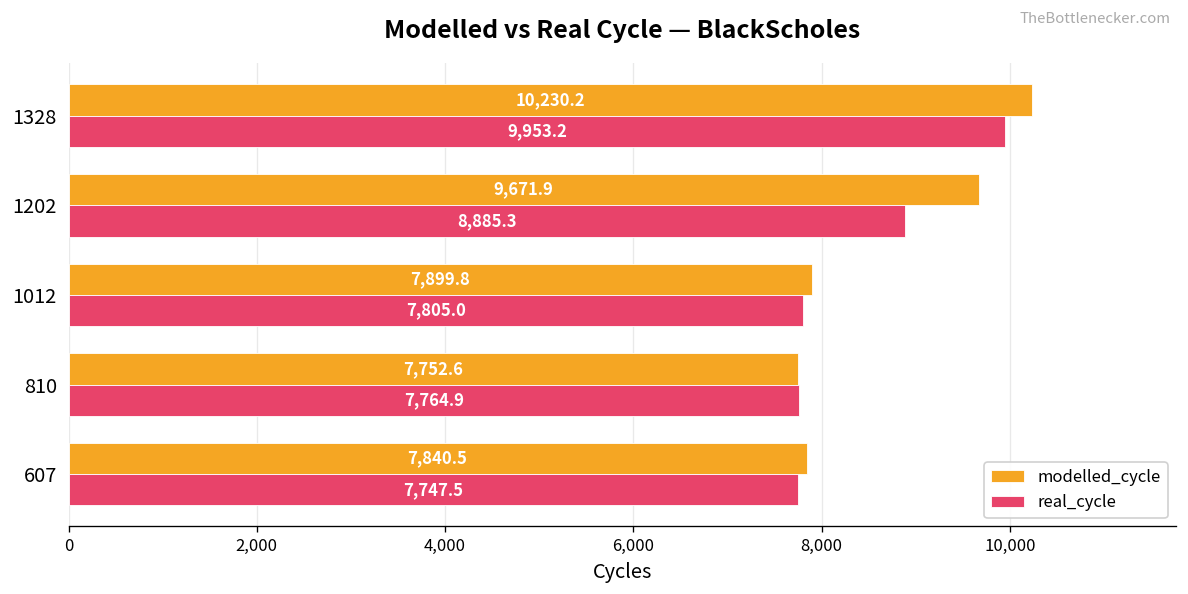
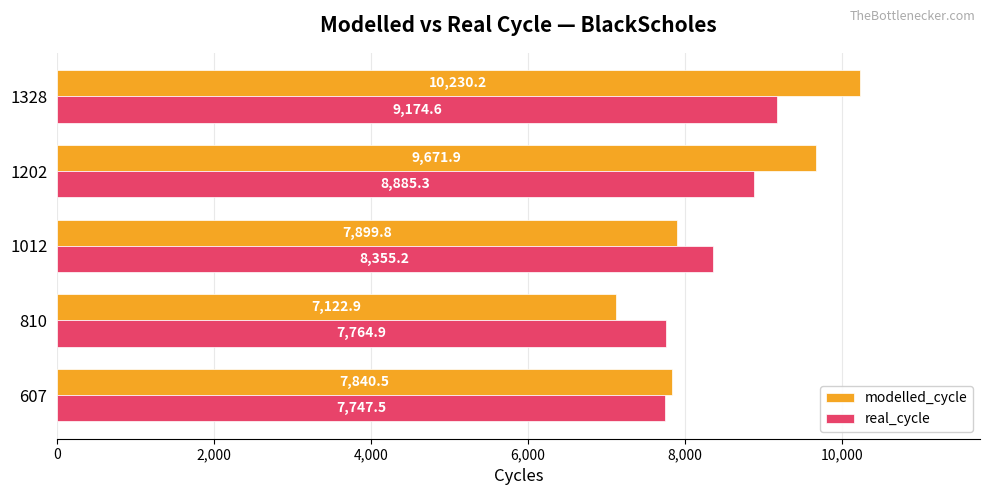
  {
    "modelled_cycle": {
      "1328": "10,230.2",
      "1202": "9,671.9",
      "1012": "7,899.8",
-     "810": "7,752.6",
+     "810": "7,122.9",
      "607": "7,840.5"
    },
    "real_cycle": {
-     "1328": "9,953.2",
+     "1328": "9,174.6",
      "1202": "8,885.3",
-     "1012": "7,805.0",
+     "1012": "8,355.2",
      "810": "7,764.9",
      "607": "7,747.5"
    }
  }
